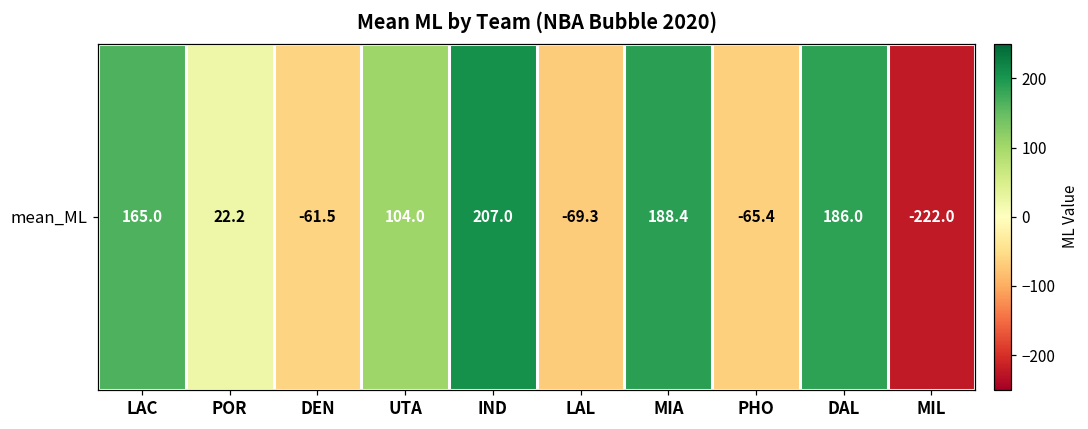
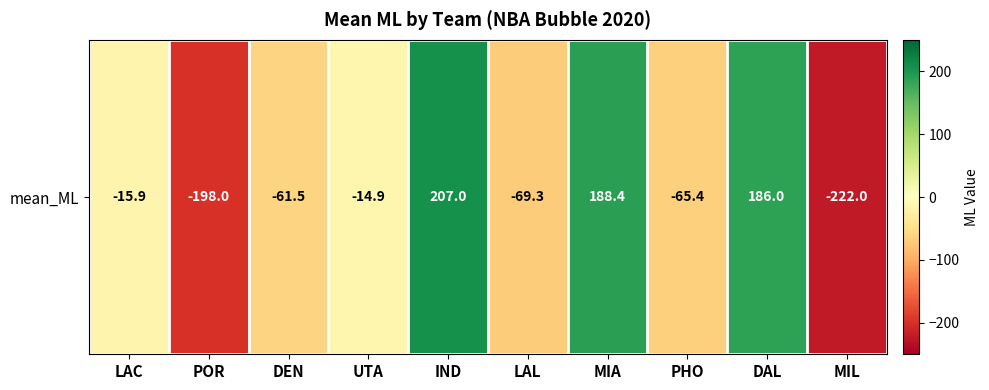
  {
    "mean_ML": {
-     "LAC": 165.0,
-     "POR": 22.2,
+     "LAC": -15.9,
+     "POR": -198.0,
      "DEN": -61.5,
-     "UTA": 104.0,
+     "UTA": -14.9,
      "IND": 207.0,
      "LAL": -69.3,
      "MIA": 188.4,
      "PHO": -65.4,
      "DAL": 186.0,
      "MIL": -222.0
    }
  }
